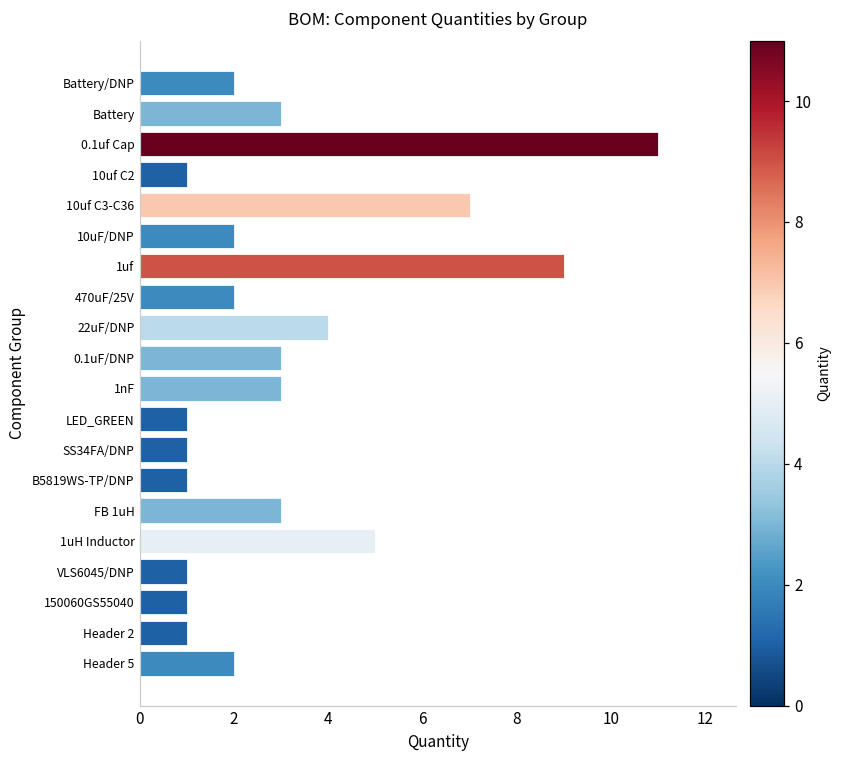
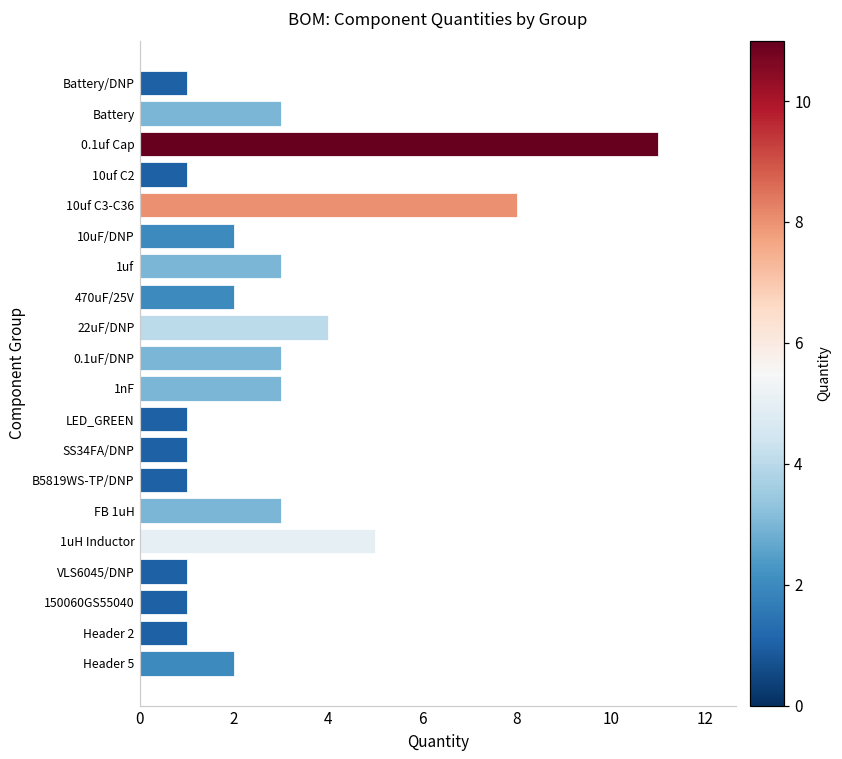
  {
-   "Battery/DNP": 2,
+   "Battery/DNP": 1,
    "Battery": 3,
    "0.1uf Cap": 11,
    "10uf C2": 1,
-   "10uf C3-C36": 7,
+   "10uf C3-C36": 8,
    "10uF/DNP": 2,
-   "1uf": 9,
+   "1uf": 3,
    "470uF/25V": 2,
    "22uF/DNP": 4,
    "0.1uF/DNP": 3,
    "1nF": 3,
    "LED_GREEN": 1,
    "SS34FA/DNP": 1,
    "B5819WS-TP/DNP": 1,
    "FB 1uH": 3,
    "1uH Inductor": 5,
    "VLS6045/DNP": 1,
    "150060GS55040": 1,
    "Header 2": 1,
    "Header 5": 2
  }
